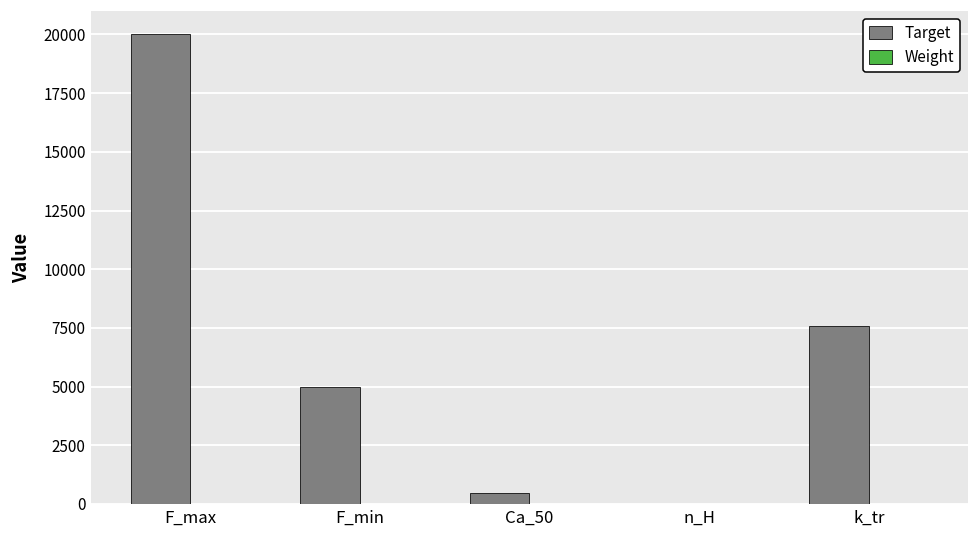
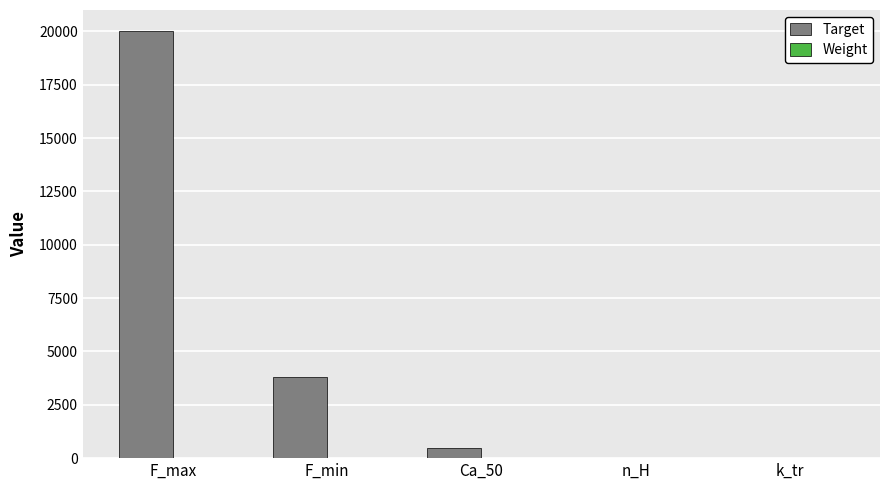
  {
    "Target": {
      "F_max": 20000,
-     "F_min": 5000,
+     "F_min": 3800,
      "Ca_50": 500,
-     "k_tr": 7600
+     "k_tr": 0
    }
  }
